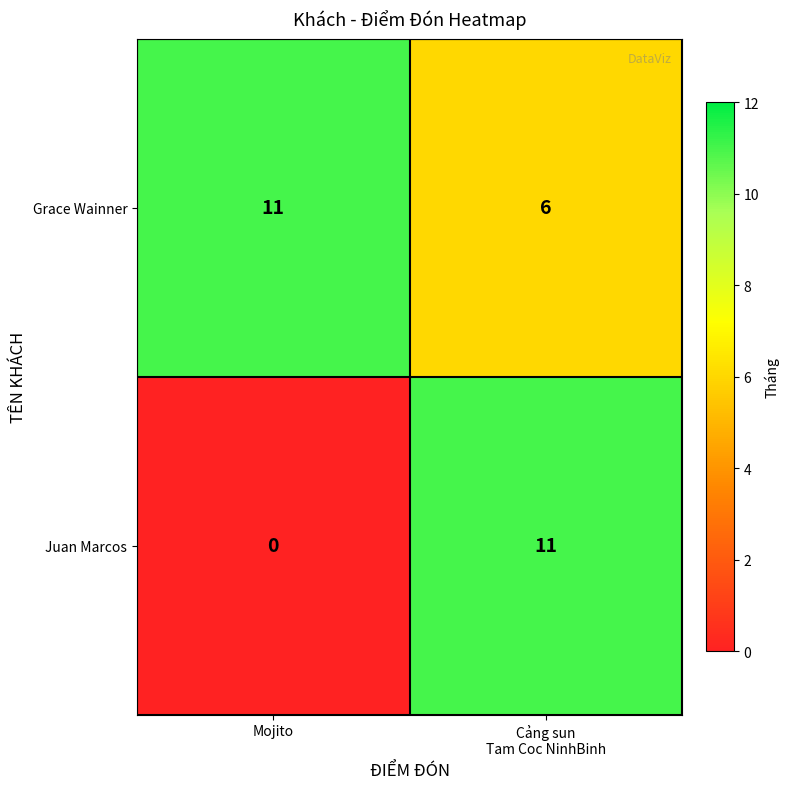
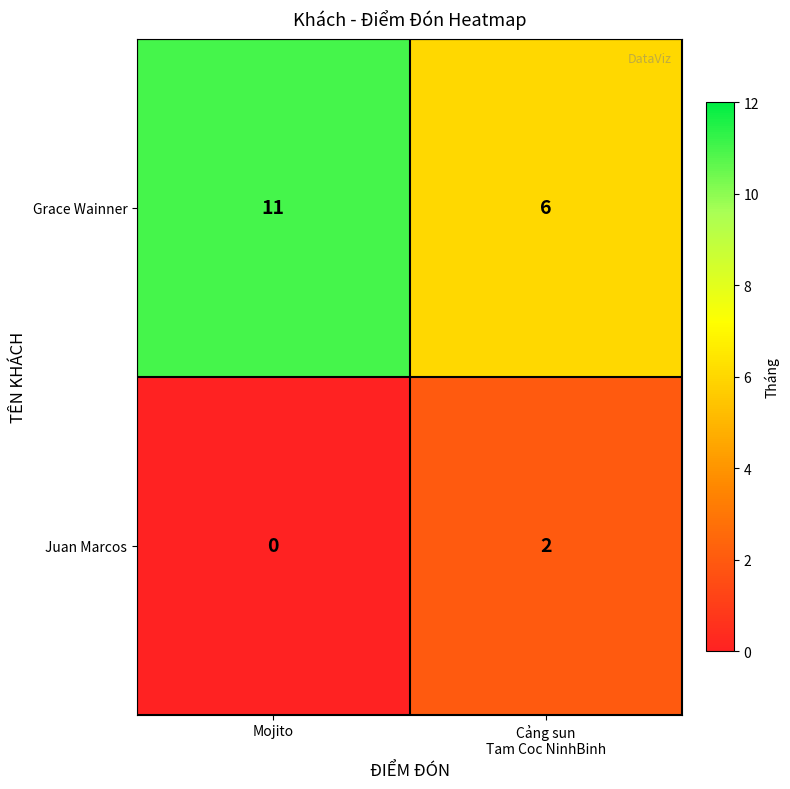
  {
    "Grace Wainner": {
      "Mojito": 11
    },
    "Juan Marcos": {
      "Mojito": 0,
-     "Cảng sun Tam Coc NinhBinh": 11
+     "Cảng sun Tam Coc NinhBinh": 2
    }
  }
